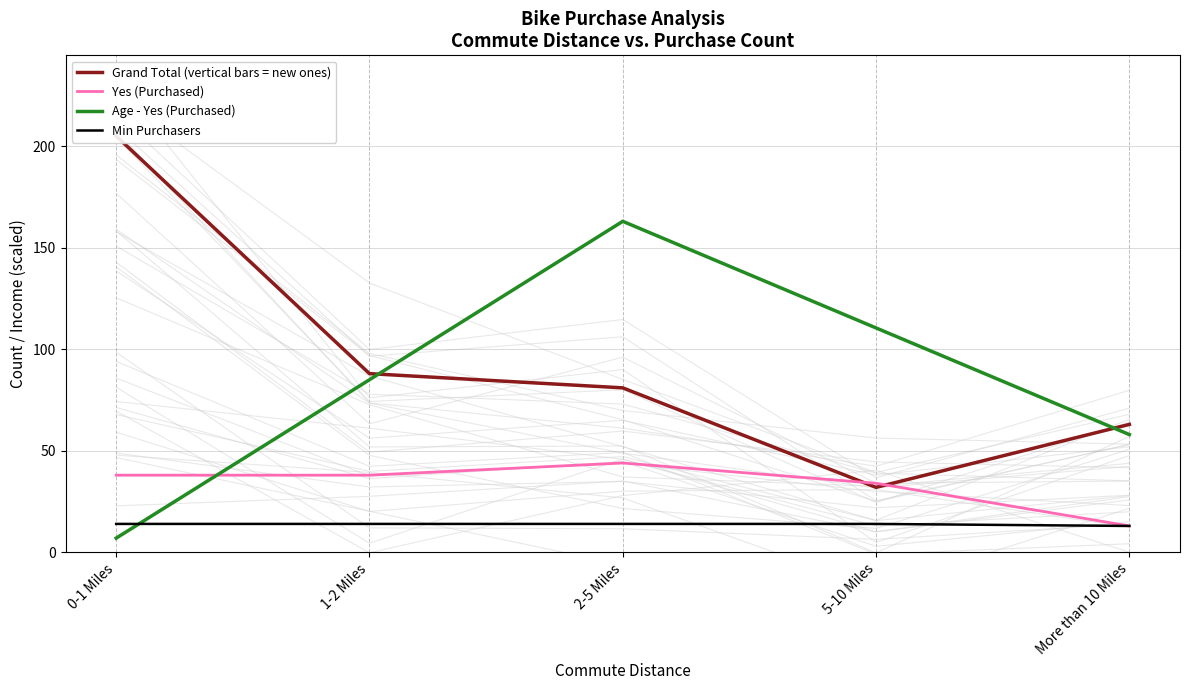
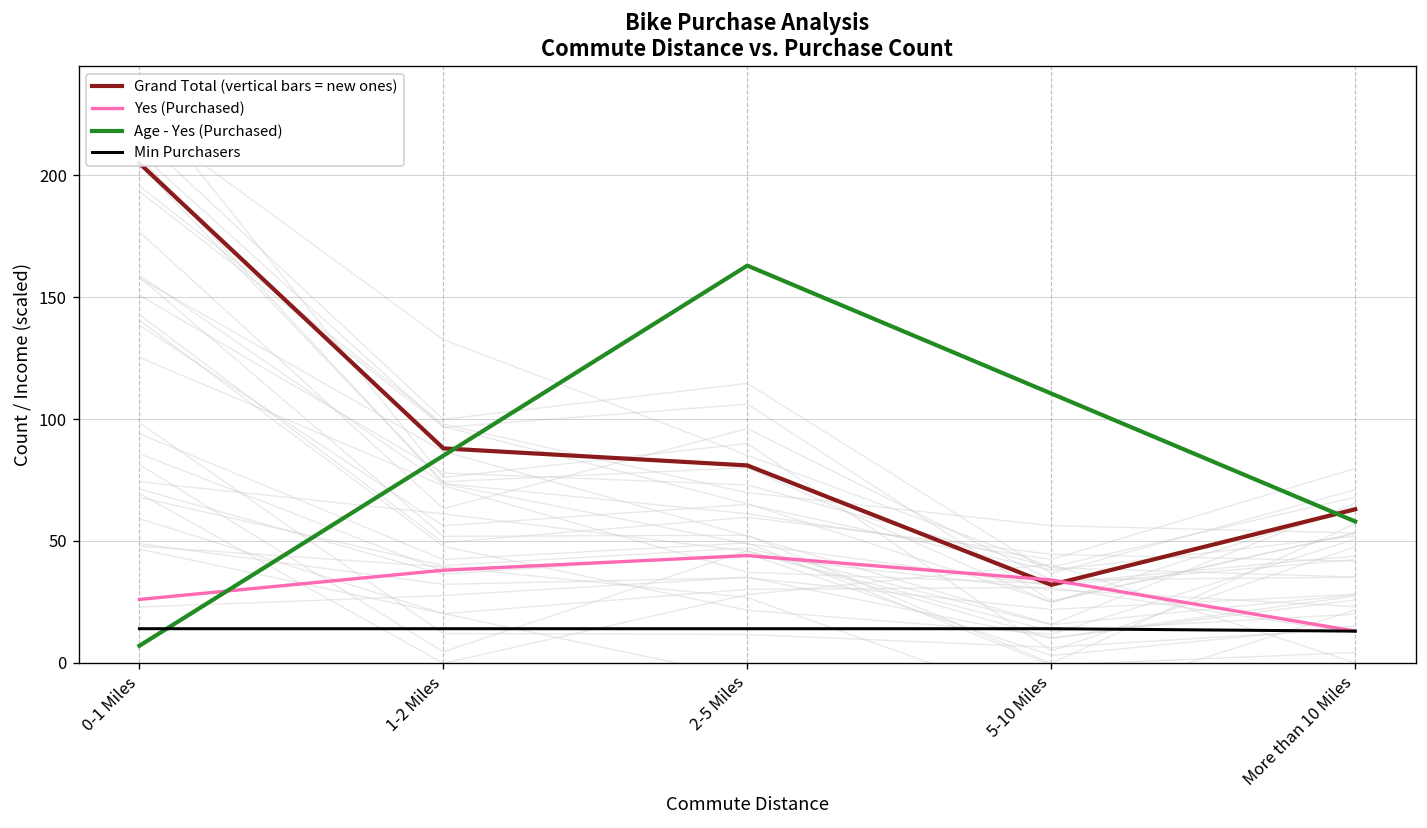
  {
    "Yes (Purchased)": {
-     "0-1 Miles": 38
+     "0-1 Miles": 26
    },
    "Age - Yes (Purchased)": {
      "0-1 Miles": 7,
      "1-2 Miles": 85,
      "2-5 Miles": 163,
      "5-10 Miles": 111
    },
    "Min Purchasers": {
      "0-1 Miles": 14,
      "1-2 Miles": 14,
      "2-5 Miles": 14
    }
  }
